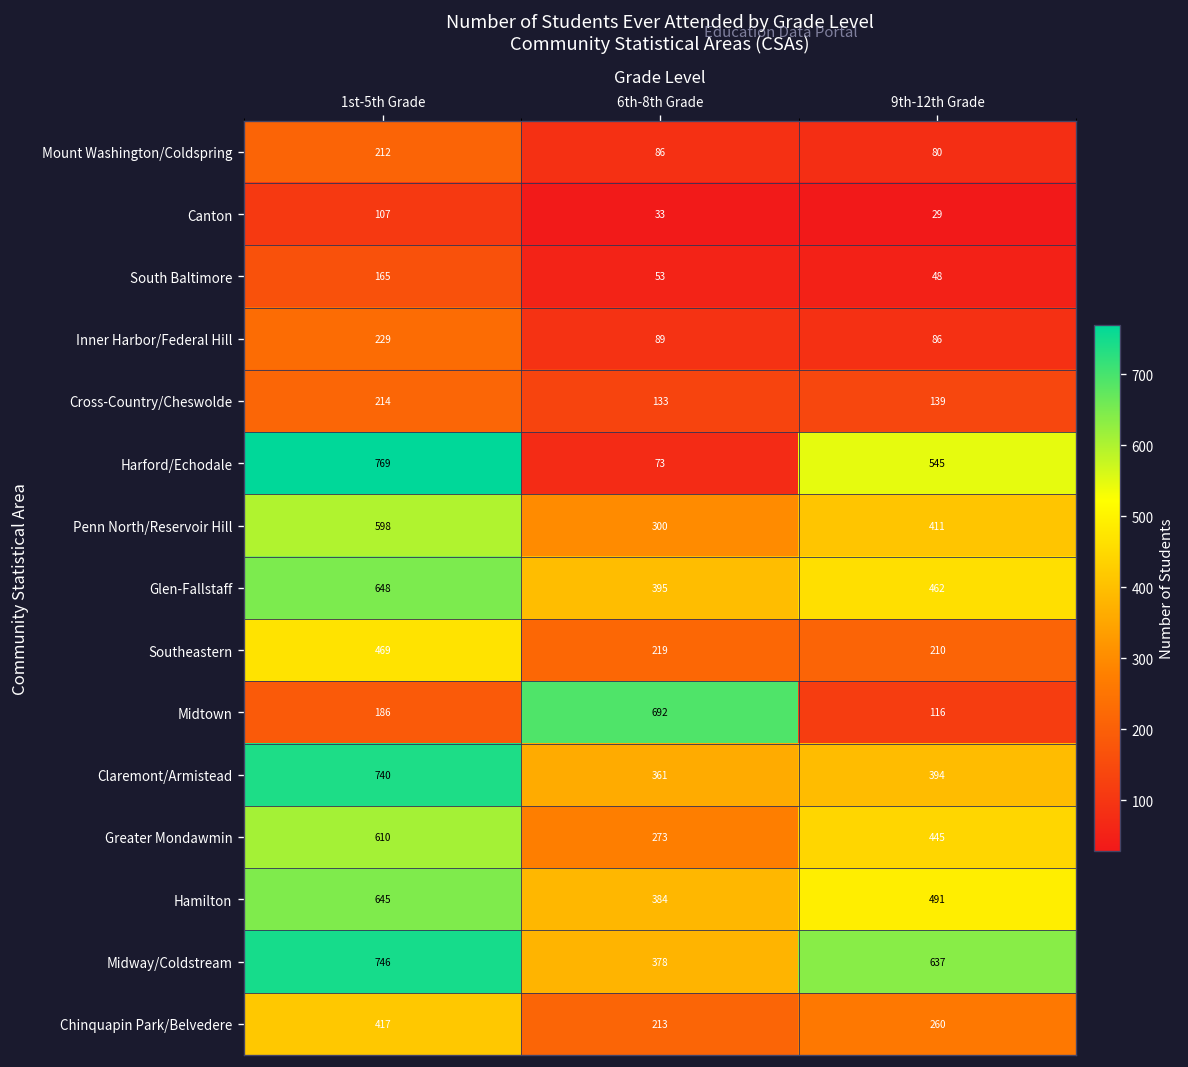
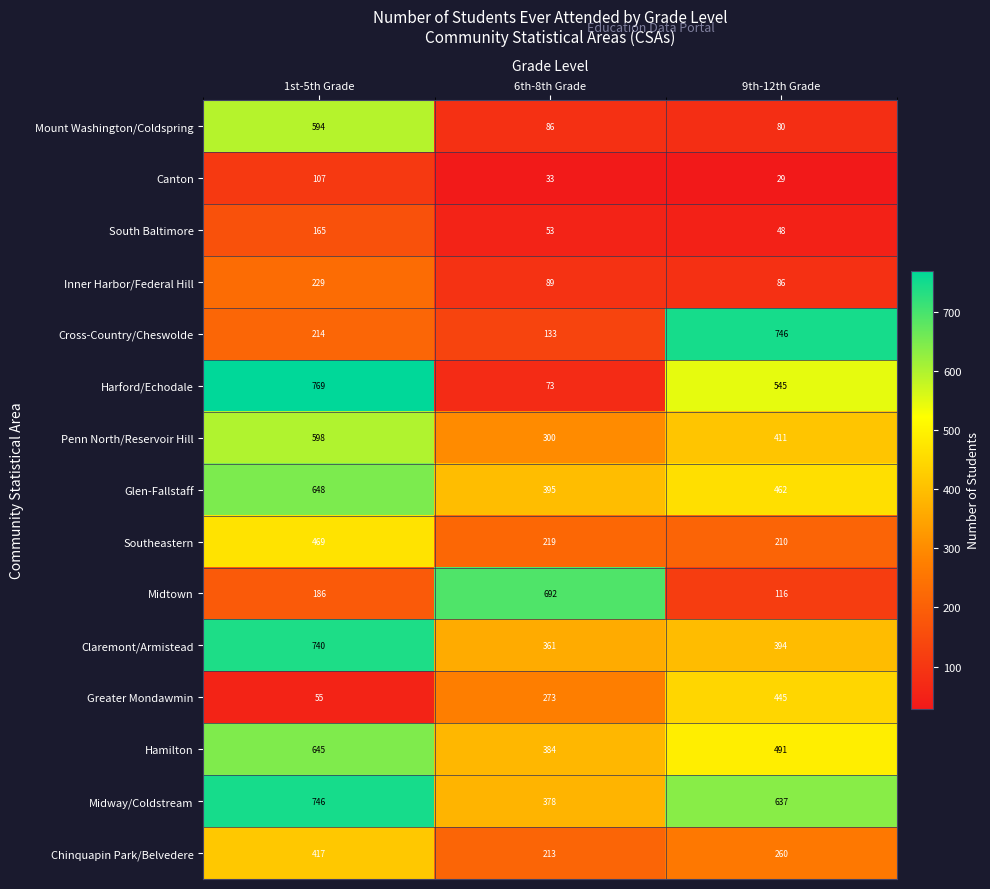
  {
    "Mount Washington/Coldspring": {
-     "1st-5th Grade": 212,
+     "1st-5th Grade": 594,
      "6th-8th Grade": 86,
      "9th-12th Grade": 80
    },
    "Canton": {
      "1st-5th Grade": 107,
      "6th-8th Grade": 33,
      "9th-12th Grade": 29
    },
    "South Baltimore": {
      "1st-5th Grade": 165,
      "6th-8th Grade": 53,
      "9th-12th Grade": 48
    },
    "Inner Harbor/Federal Hill": {
      "1st-5th Grade": 229,
      "6th-8th Grade": 89,
      "9th-12th Grade": 86
    },
    "Cross-Country/Cheswolde": {
      "1st-5th Grade": 214,
      "6th-8th Grade": 133,
-     "9th-12th Grade": 139
+     "9th-12th Grade": 746
    },
    "Harford/Echodale": {
      "1st-5th Grade": 769,
      "6th-8th Grade": 73,
      "9th-12th Grade": 545
    },
    "Penn North/Reservoir Hill": {
      "1st-5th Grade": 598,
      "6th-8th Grade": 300,
      "9th-12th Grade": 411
    },
    "Glen-Fallstaff": {
      "1st-5th Grade": 648,
      "6th-8th Grade": 395,
      "9th-12th Grade": 462
    },
    "Southeastern": {
      "1st-5th Grade": 469,
      "6th-8th Grade": 219,
      "9th-12th Grade": 210
    },
    "Midtown": {
      "1st-5th Grade": 186,
      "6th-8th Grade": 692,
      "9th-12th Grade": 116
    },
    "Claremont/Armistead": {
      "1st-5th Grade": 740,
      "6th-8th Grade": 361,
      "9th-12th Grade": 394
    },
    "Greater Mondawmin": {
-     "1st-5th Grade": 610,
+     "1st-5th Grade": 55,
      "6th-8th Grade": 273,
      "9th-12th Grade": 445
    },
    "Hamilton": {
      "1st-5th Grade": 645,
      "6th-8th Grade": 384,
      "9th-12th Grade": 491
    },
    "Midway/Coldstream": {
      "1st-5th Grade": 746,
      "6th-8th Grade": 378,
      "9th-12th Grade": 637
    },
    "Chinquapin Park/Belvedere": {
      "1st-5th Grade": 417,
      "6th-8th Grade": 213,
      "9th-12th Grade": 260
    }
  }
